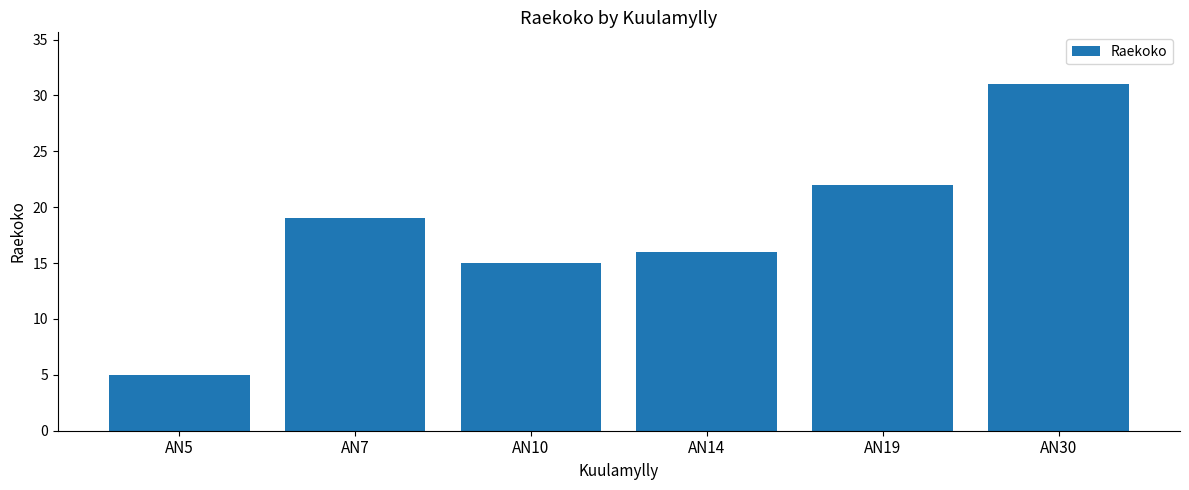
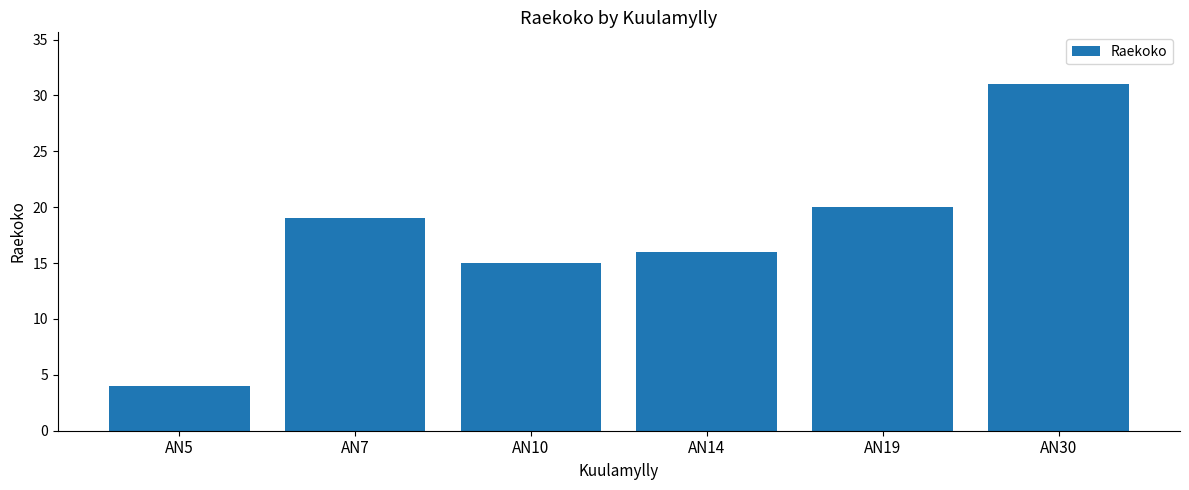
  {
-   "AN5": 5,
+   "AN5": 4,
    "AN7": 19,
    "AN10": 15,
    "AN14": 16,
-   "AN19": 22,
+   "AN19": 20,
    "AN30": 31
  }
